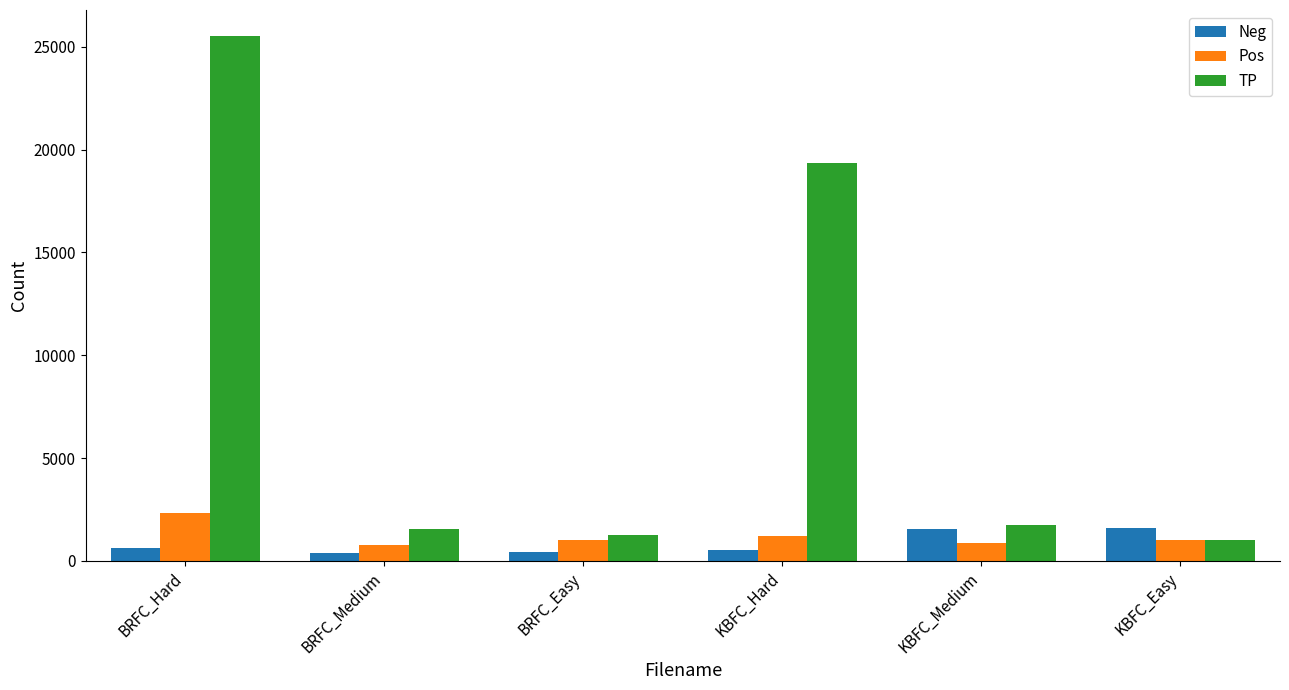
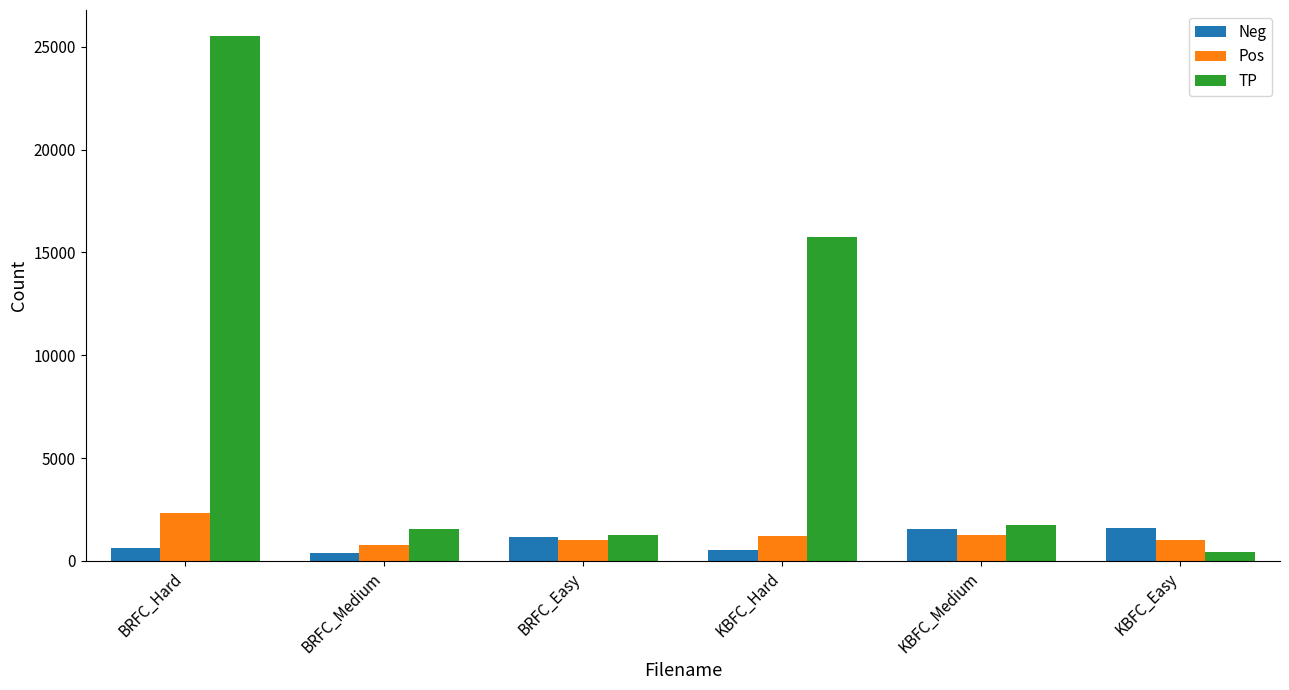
  {
    "Neg": {
      "BRFC_Hard": 600,
      "BRFC_Medium": 400,
-     "BRFC_Easy": 400,
+     "BRFC_Easy": 1200,
      "KBFC_Hard": 500,
      "KBFC_Medium": 1500,
      "KBFC_Easy": 1600
    },
    "Pos": {
      "BRFC_Hard": 2300,
      "BRFC_Medium": 800,
      "BRFC_Easy": 1000,
      "KBFC_Hard": 1200,
-     "KBFC_Medium": 900,
+     "KBFC_Medium": 1300,
      "KBFC_Easy": 1000
    },
    "TP": {
      "BRFC_Hard": 25500,
      "BRFC_Medium": 1500,
      "BRFC_Easy": 1300,
-     "KBFC_Hard": 19400,
+     "KBFC_Hard": 15800,
      "KBFC_Medium": 1800,
-     "KBFC_Easy": 1000
+     "KBFC_Easy": 400
    }
  }
